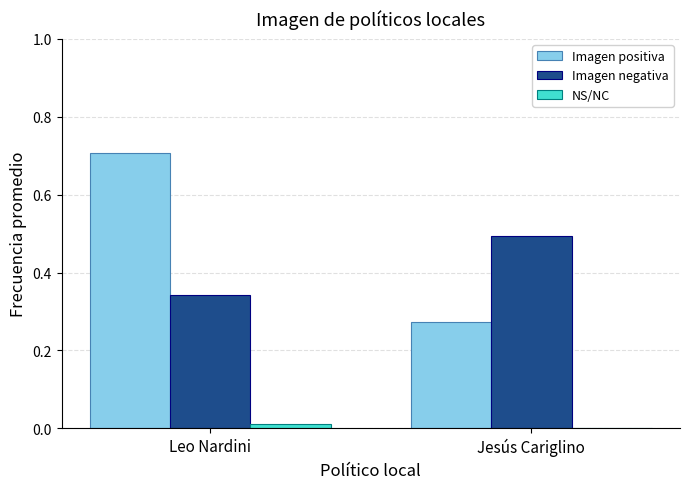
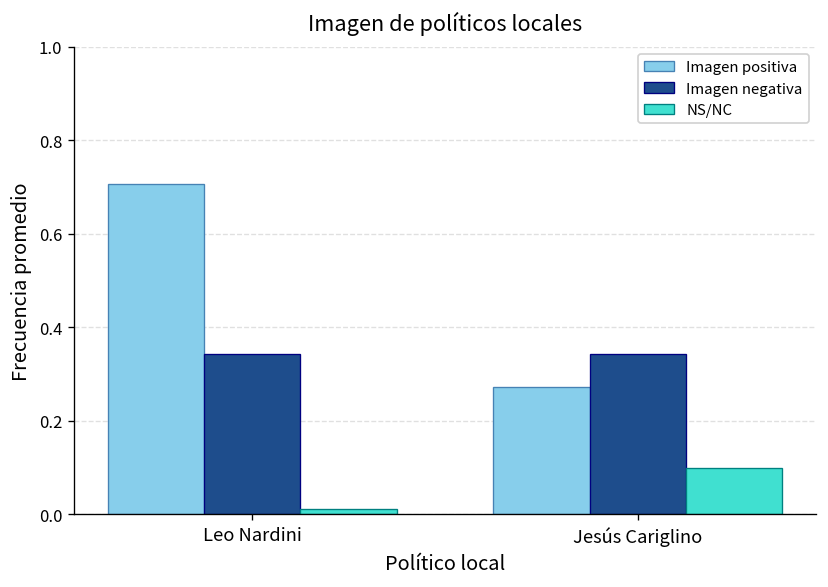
  {
    "Imagen positiva": {
      "Leo Nardini": 0.71,
      "Jesús Cariglino": 0.27
    },
    "Imagen negativa": {
      "Leo Nardini": 0.34,
-     "Jesús Cariglino": 0.49
+     "Jesús Cariglino": 0.34
    },
    "NS/NC": {
      "Leo Nardini": 0.01,
-     "Jesús Cariglino": 0.0
+     "Jesús Cariglino": 0.1
    }
  }
